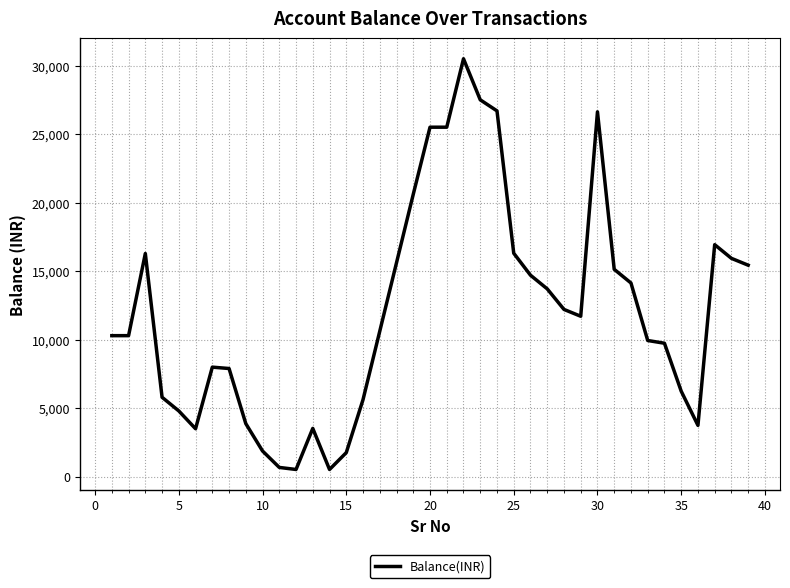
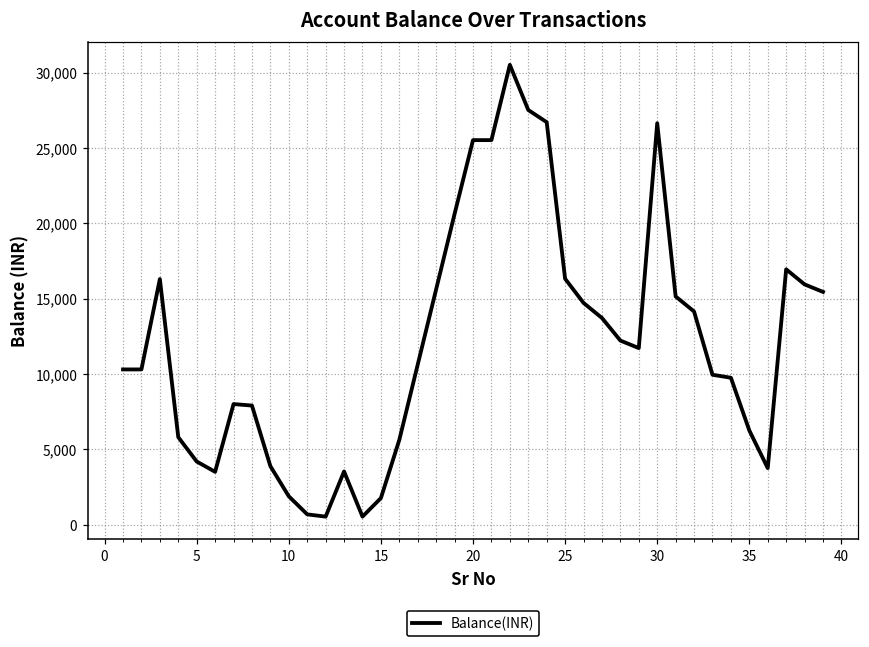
  {
-   "5": "4,800",
+   "5": "4,200",
    "10": "1,900",
    "15": "1,800",
    "20": "25,500",
    "25": "16,300",
    "30": "26,600",
    "35": "6,200"
  }
